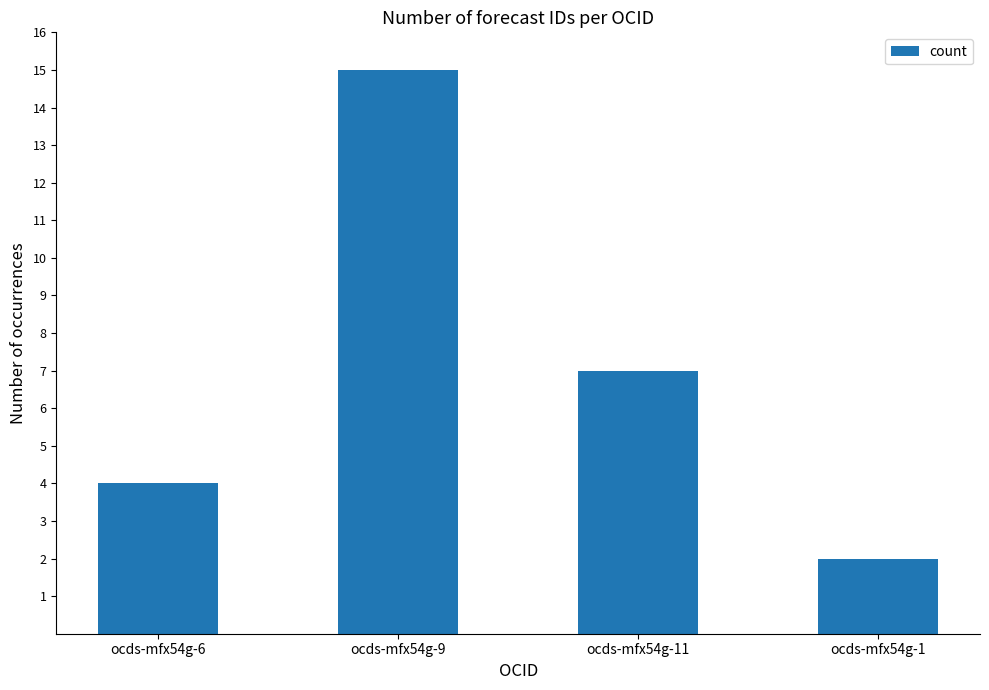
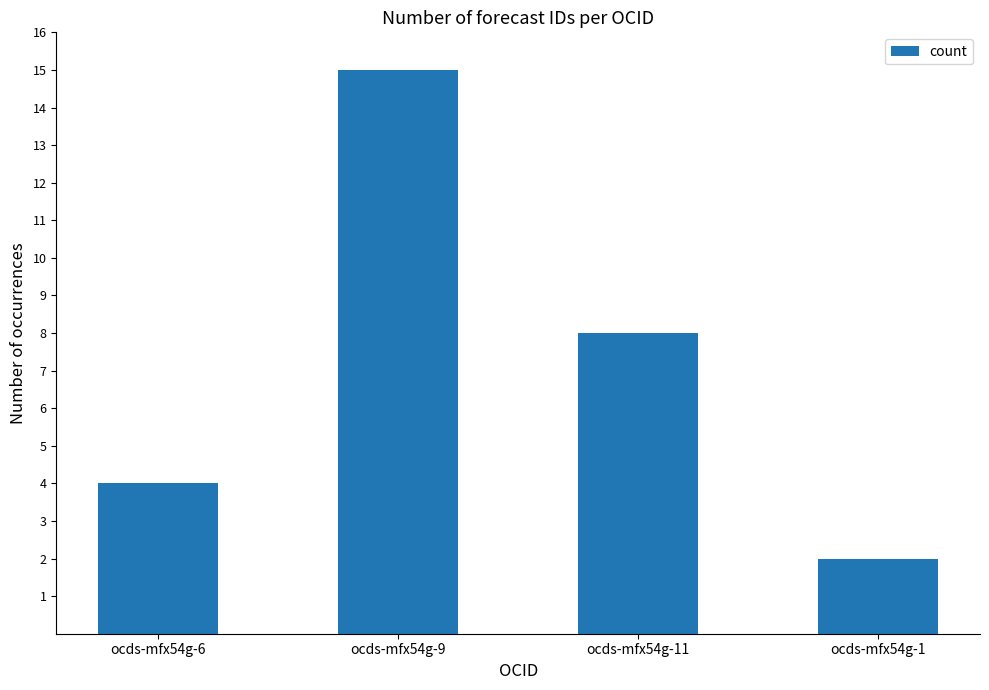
  {
    "ocds-mfx54g-6": 4,
    "ocds-mfx54g-9": 15,
-   "ocds-mfx54g-11": 7,
+   "ocds-mfx54g-11": 8,
    "ocds-mfx54g-1": 2
  }
